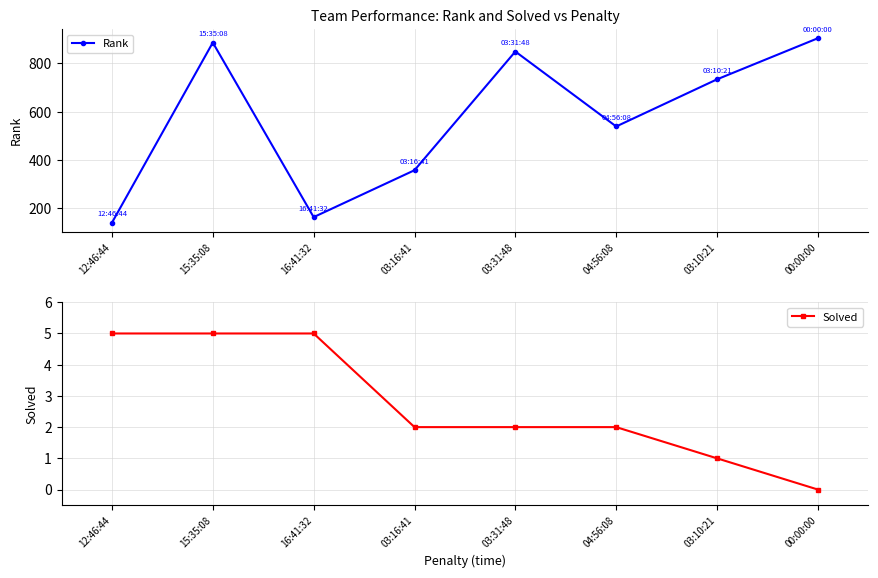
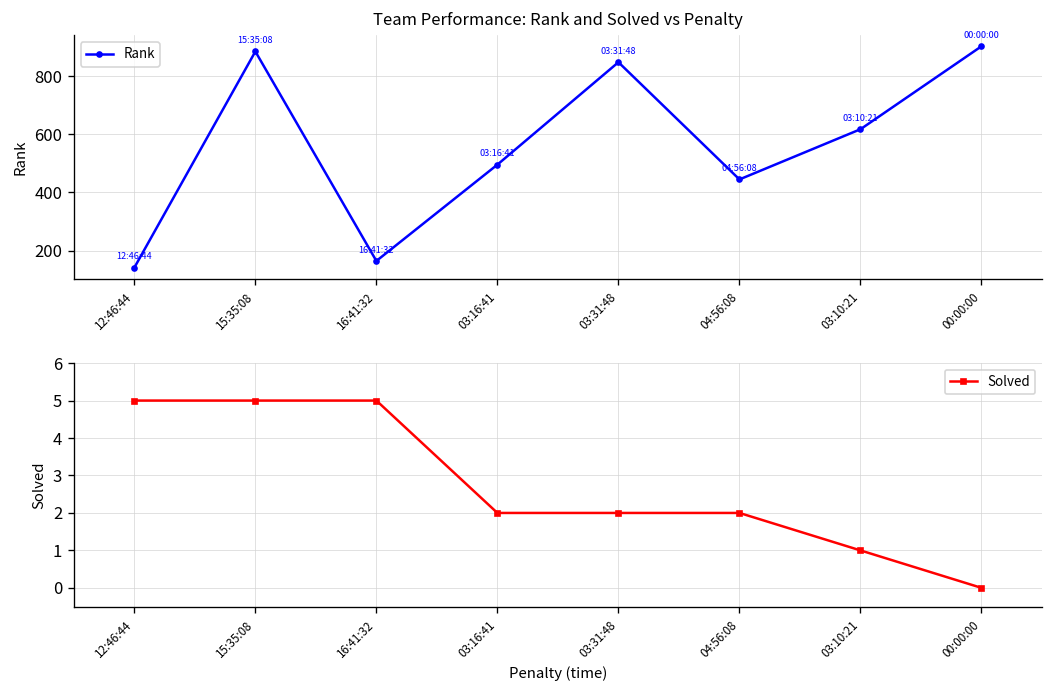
  {
    "Team Performance: Rank and Solved vs Penalty": {
-     "03:16:41": 360,
-     "04:56:08": 540,
-     "03:10:21": 730
+     "03:16:41": 500,
+     "04:56:08": 450,
+     "03:10:21": 620
    }
  }
